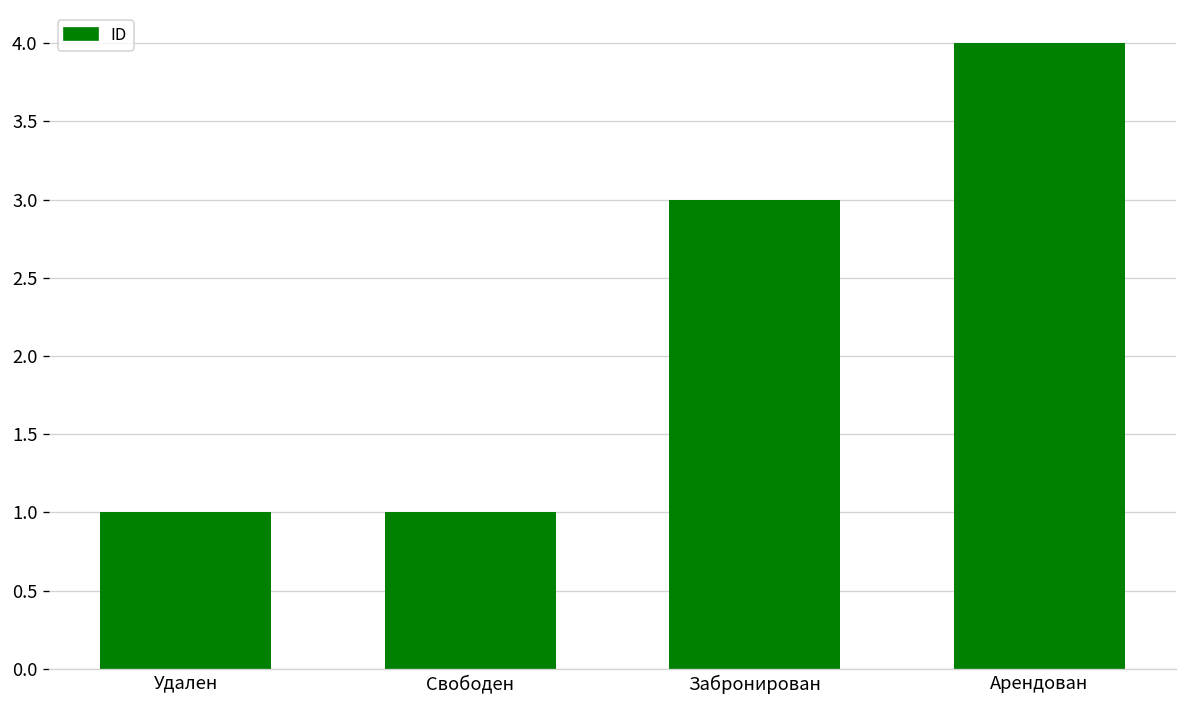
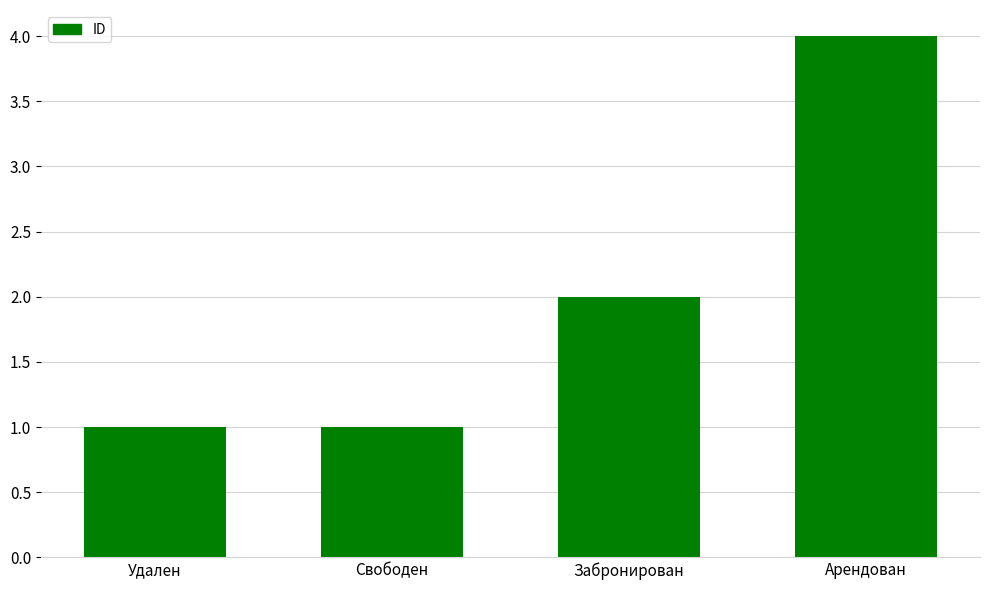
  {
    "Удален": 1,
    "Свободен": 1,
-   "Забронирован": 3,
+   "Забронирован": 2,
    "Арендован": 4
  }
